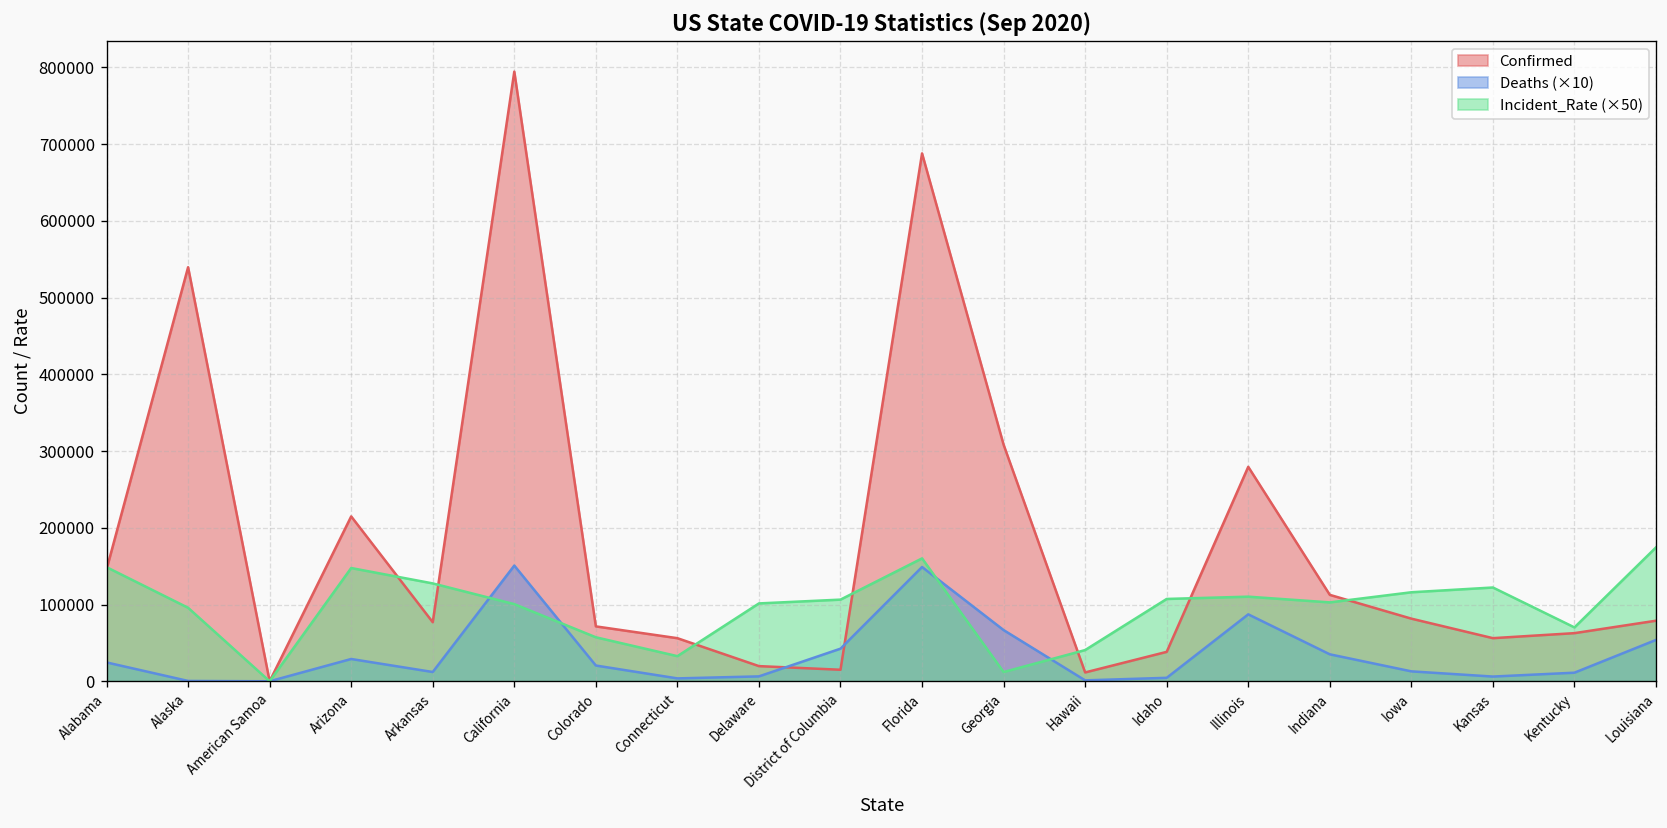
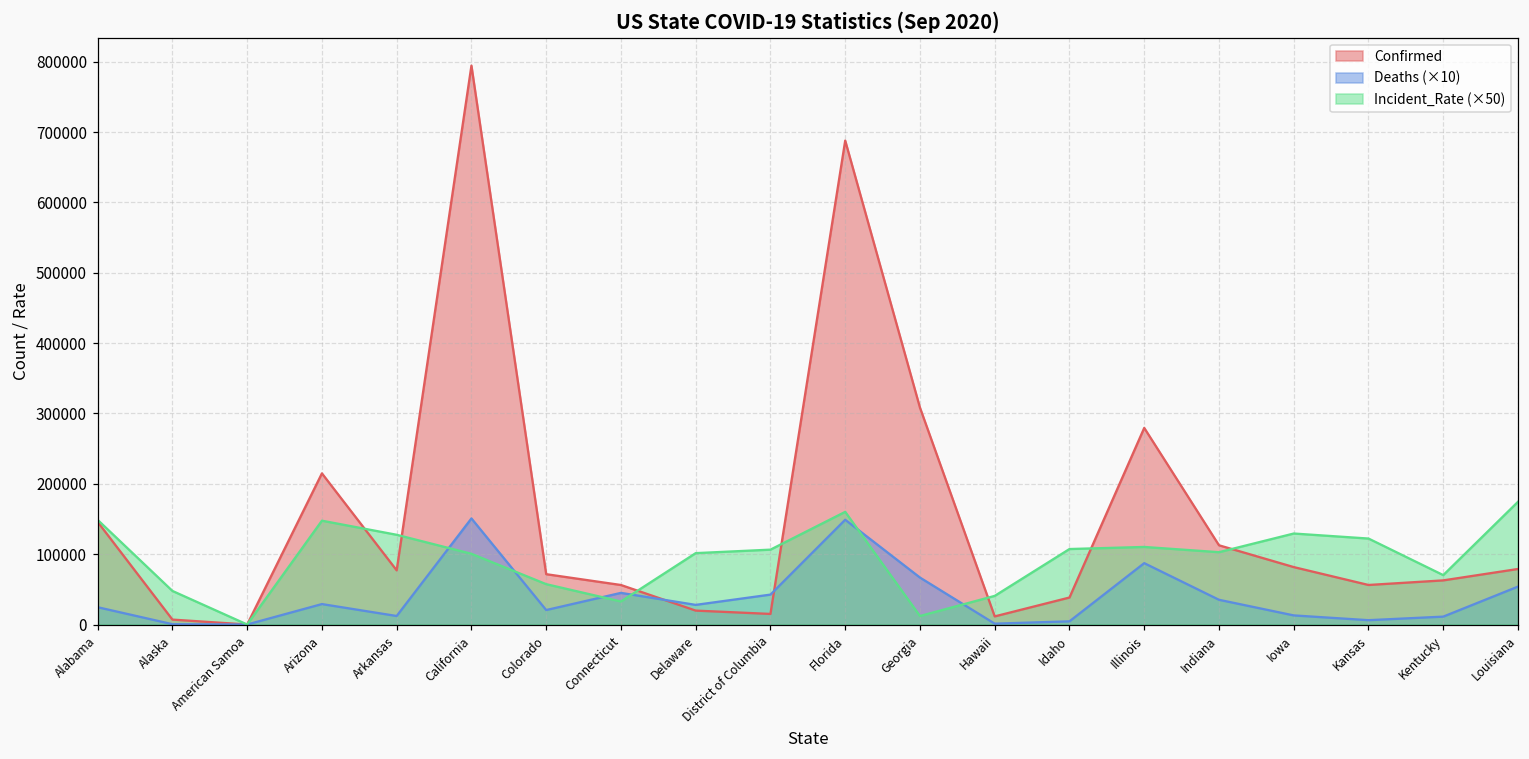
  {
    "Confirmed": {
-     "Alaska": 540000,
+     "Alaska": 10000,
      "Arizona": 210000,
      "Arkansas": 80000,
      "California": 790000,
      "Colorado": 70000,
      "Connecticut": 60000,
      "Delaware": 20000,
      "District of Columbia": 20000,
      "Florida": 690000,
      "Georgia": 310000,
      "Hawaii": 10000,
      "Idaho": 40000,
      "Illinois": 280000,
      "Indiana": 110000,
      "Iowa": 80000,
      "Kansas": 60000,
      "Kentucky": 60000,
      "Louisiana": 80000
    },
    "Deaths (×10)": {
      "Alabama": 20000,
      "Alaska": 0,
      "Arizona": 30000,
      "Arkansas": 10000,
      "California": 150000,
      "Colorado": 20000,
-     "Connecticut": 0,
-     "Delaware": 10000,
+     "Connecticut": 40000,
+     "Delaware": 30000,
      "District of Columbia": 40000,
      "Florida": 150000,
      "Georgia": 70000,
      "Hawaii": 0,
      "Idaho": 0,
      "Illinois": 90000,
      "Indiana": 40000,
      "Iowa": 10000,
      "Kansas": 10000,
      "Kentucky": 10000,
      "Louisiana": 50000
    },
    "Incident_Rate (×50)": {
-     "Alaska": 100000,
+     "Alaska": 50000,
      "Arizona": 150000,
      "Arkansas": 130000,
      "California": 100000,
      "Colorado": 60000,
      "Connecticut": 30000,
      "Delaware": 100000,
      "District of Columbia": 110000,
      "Florida": 160000,
      "Georgia": 10000,
      "Hawaii": 40000,
      "Idaho": 110000,
      "Illinois": 110000,
      "Indiana": 100000,
-     "Iowa": 120000,
+     "Iowa": 130000,
      "Kansas": 120000,
      "Kentucky": 70000,
      "Louisiana": 170000
    }
  }
